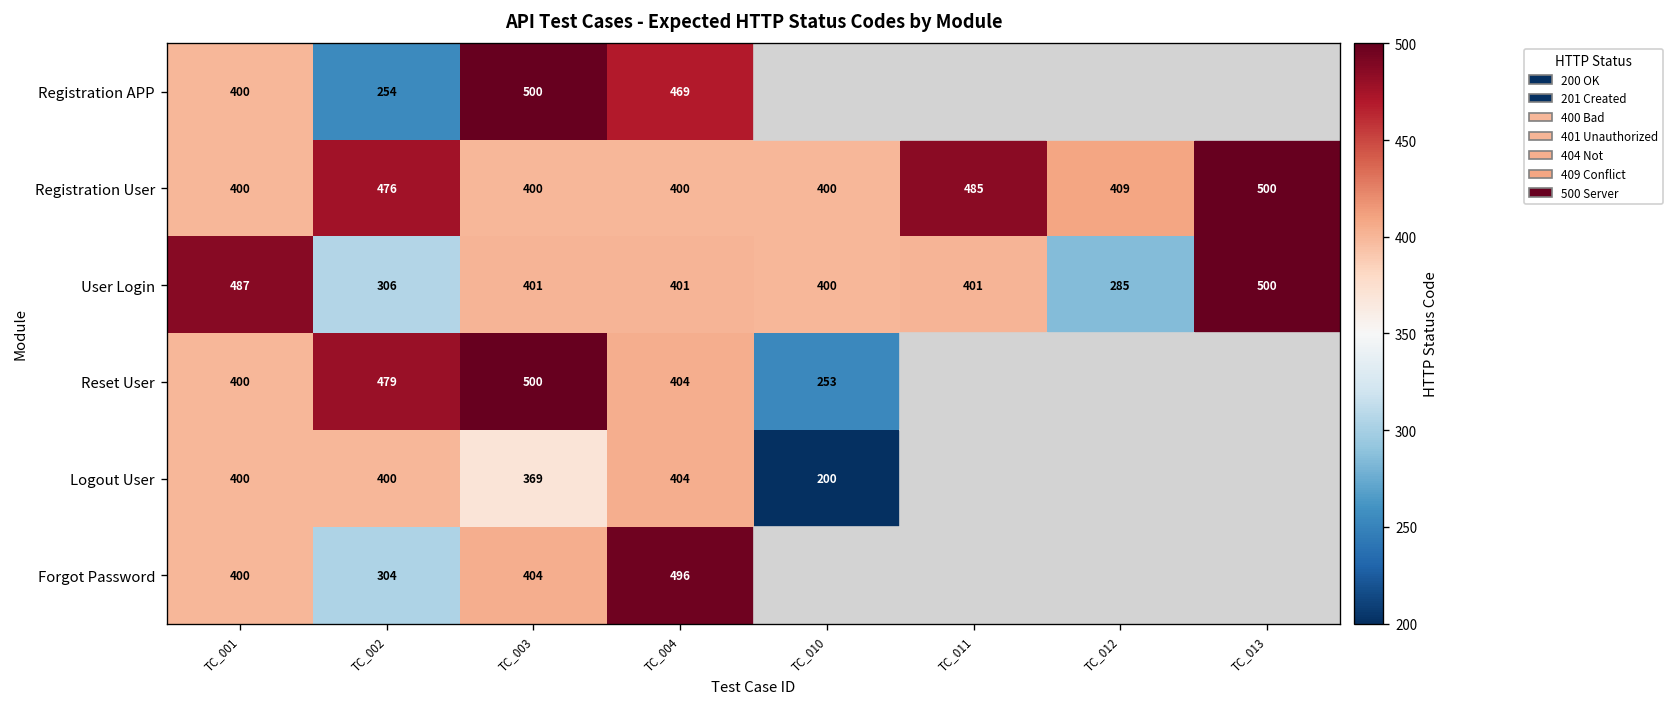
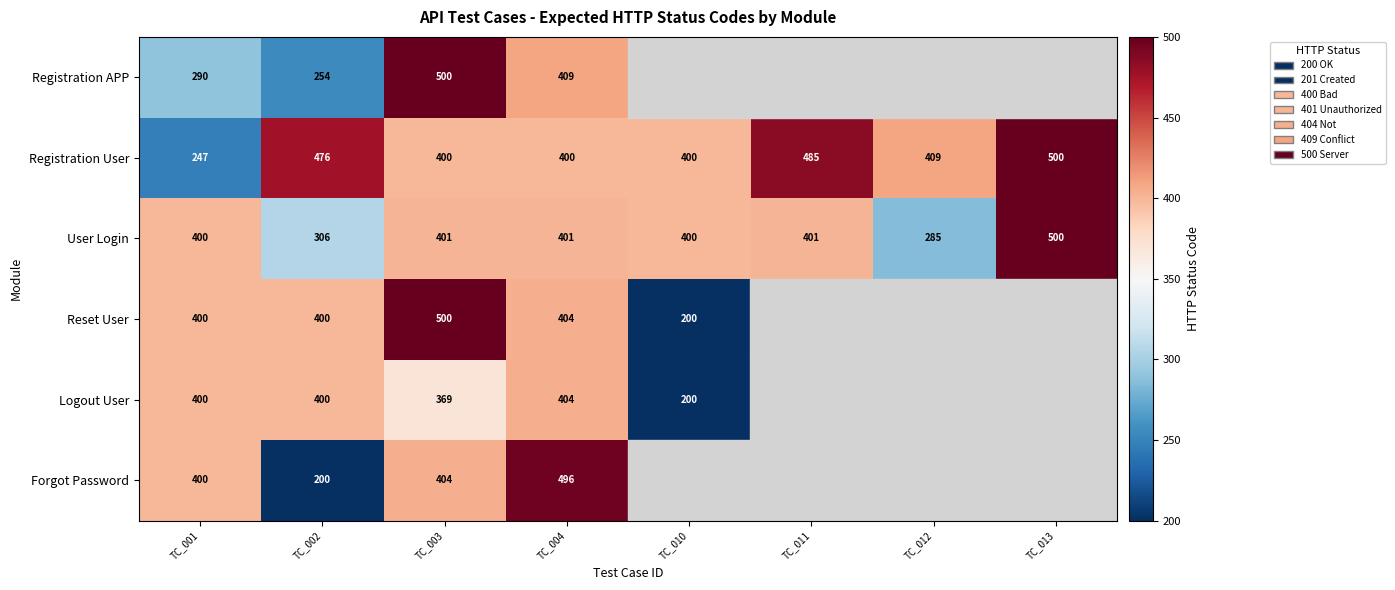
  {
    "Registration APP": {
-     "TC_001": 400,
+     "TC_001": 290,
      "TC_002": 254,
      "TC_003": 500,
-     "TC_004": 469
+     "TC_004": 409
    },
    "Registration User": {
-     "TC_001": 400,
+     "TC_001": 247,
      "TC_002": 476,
      "TC_003": 400,
      "TC_004": 400,
      "TC_010": 400,
      "TC_011": 485,
      "TC_012": 409,
      "TC_013": 500
    },
    "User Login": {
-     "TC_001": 487,
+     "TC_001": 400,
      "TC_002": 306,
      "TC_003": 401,
      "TC_004": 401,
      "TC_010": 400,
      "TC_011": 401,
      "TC_012": 285,
      "TC_013": 500
    },
    "Reset User": {
      "TC_001": 400,
-     "TC_002": 479,
+     "TC_002": 400,
      "TC_003": 500,
      "TC_004": 404,
-     "TC_010": 253
+     "TC_010": 200
    },
    "Logout User": {
      "TC_001": 400,
      "TC_002": 400,
      "TC_003": 369,
      "TC_004": 404,
      "TC_010": 200
    },
    "Forgot Password": {
      "TC_001": 400,
-     "TC_002": 304,
+     "TC_002": 200,
      "TC_003": 404,
      "TC_004": 496
    }
  }
